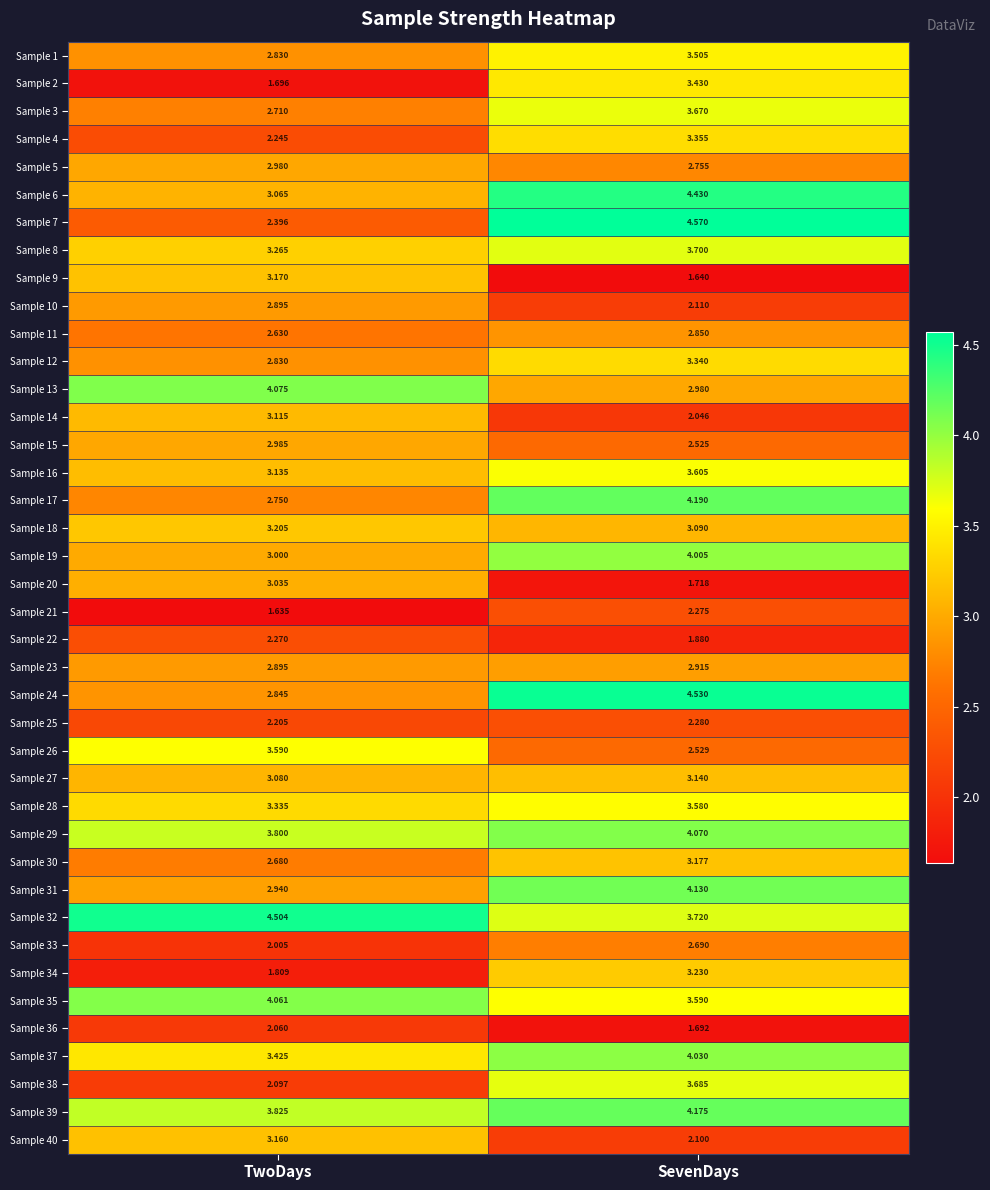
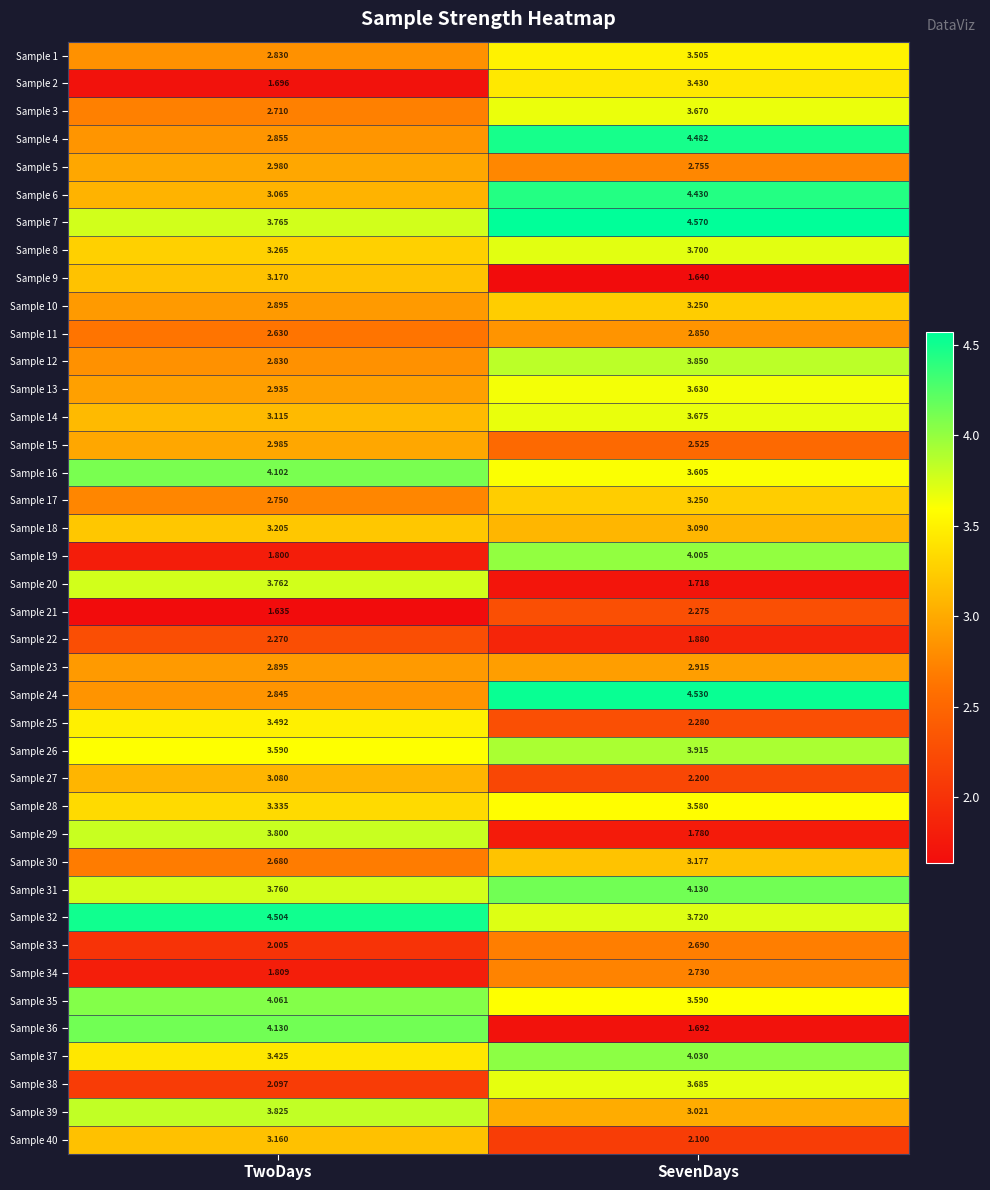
  {
    "Sample 1": {
      "TwoDays": 2.830,
      "SevenDays": 3.505
    },
    "Sample 2": {
      "TwoDays": 1.696,
      "SevenDays": 3.430
    },
    "Sample 3": {
      "TwoDays": 2.710,
      "SevenDays": 3.670
    },
    "Sample 4": {
-     "TwoDays": 2.245,
-     "SevenDays": 3.355
+     "TwoDays": 2.855,
+     "SevenDays": 4.482
    },
    "Sample 5": {
      "TwoDays": 2.980,
      "SevenDays": 2.755
    },
    "Sample 6": {
      "TwoDays": 3.065,
      "SevenDays": 4.430
    },
    "Sample 7": {
-     "TwoDays": 2.396,
+     "TwoDays": 3.765,
      "SevenDays": 4.570
    },
    "Sample 8": {
      "TwoDays": 3.265,
      "SevenDays": 3.700
    },
    "Sample 9": {
      "TwoDays": 3.170,
      "SevenDays": 1.640
    },
    "Sample 10": {
      "TwoDays": 2.895,
-     "SevenDays": 2.110
+     "SevenDays": 3.250
    },
    "Sample 11": {
      "TwoDays": 2.630,
      "SevenDays": 2.850
    },
    "Sample 12": {
      "TwoDays": 2.830,
-     "SevenDays": 3.340
+     "SevenDays": 3.850
    },
    "Sample 13": {
-     "TwoDays": 4.075,
-     "SevenDays": 2.980
+     "TwoDays": 2.935,
+     "SevenDays": 3.630
    },
    "Sample 14": {
      "TwoDays": 3.115,
-     "SevenDays": 2.046
+     "SevenDays": 3.675
    },
    "Sample 15": {
      "TwoDays": 2.985,
      "SevenDays": 2.525
    },
    "Sample 16": {
-     "TwoDays": 3.135,
+     "TwoDays": 4.102,
      "SevenDays": 3.605
    },
    "Sample 17": {
      "TwoDays": 2.750,
-     "SevenDays": 4.190
+     "SevenDays": 3.250
    },
    "Sample 18": {
      "TwoDays": 3.205,
      "SevenDays": 3.090
    },
    "Sample 19": {
-     "TwoDays": 3.000,
+     "TwoDays": 1.800,
      "SevenDays": 4.005
    },
    "Sample 20": {
-     "TwoDays": 3.035,
+     "TwoDays": 3.762,
      "SevenDays": 1.718
    },
    "Sample 21": {
      "TwoDays": 1.635,
      "SevenDays": 2.275
    },
    "Sample 22": {
      "TwoDays": 2.270,
      "SevenDays": 1.880
    },
    "Sample 23": {
      "TwoDays": 2.895,
      "SevenDays": 2.915
    },
    "Sample 24": {
      "TwoDays": 2.845,
      "SevenDays": 4.530
    },
    "Sample 25": {
-     "TwoDays": 2.205,
+     "TwoDays": 3.492,
      "SevenDays": 2.280
    },
    "Sample 26": {
      "TwoDays": 3.590,
-     "SevenDays": 2.529
+     "SevenDays": 3.915
    },
    "Sample 27": {
      "TwoDays": 3.080,
-     "SevenDays": 3.140
+     "SevenDays": 2.200
    },
    "Sample 28": {
      "TwoDays": 3.335,
      "SevenDays": 3.580
    },
    "Sample 29": {
      "TwoDays": 3.800,
-     "SevenDays": 4.070
+     "SevenDays": 1.780
    },
    "Sample 30": {
      "TwoDays": 2.680,
      "SevenDays": 3.177
    },
    "Sample 31": {
-     "TwoDays": 2.940,
+     "TwoDays": 3.760,
      "SevenDays": 4.130
    },
    "Sample 32": {
      "TwoDays": 4.504,
      "SevenDays": 3.720
    },
    "Sample 33": {
      "TwoDays": 2.005,
      "SevenDays": 2.690
    },
    "Sample 34": {
      "TwoDays": 1.809,
-     "SevenDays": 3.230
+     "SevenDays": 2.730
    },
    "Sample 35": {
      "TwoDays": 4.061,
      "SevenDays": 3.590
    },
    "Sample 36": {
-     "TwoDays": 2.060,
+     "TwoDays": 4.130,
      "SevenDays": 1.692
    },
    "Sample 37": {
      "TwoDays": 3.425,
      "SevenDays": 4.030
    },
    "Sample 38": {
      "TwoDays": 2.097,
      "SevenDays": 3.685
    },
    "Sample 39": {
      "TwoDays": 3.825,
-     "SevenDays": 4.175
+     "SevenDays": 3.021
    },
    "Sample 40": {
      "TwoDays": 3.160,
      "SevenDays": 2.100
    }
  }
